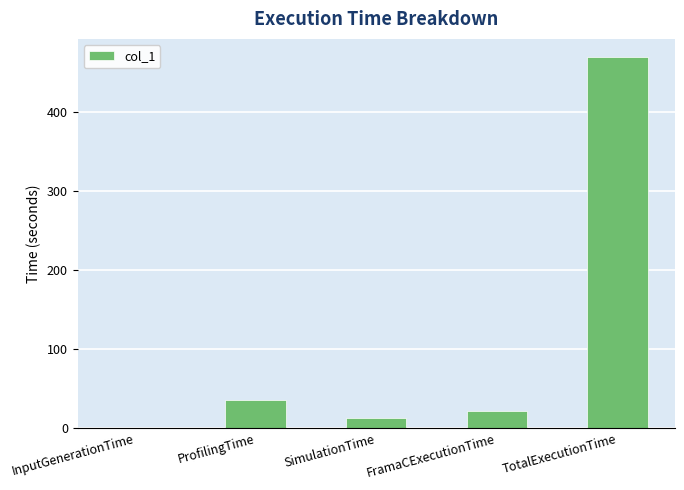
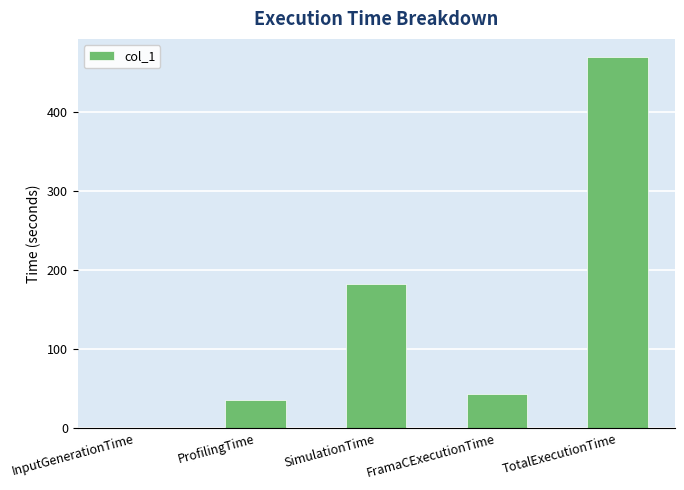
  {
    "ProfilingTime": 40,
-   "SimulationTime": 10,
-   "FramaCExecutionTime": 20,
+   "SimulationTime": 180,
+   "FramaCExecutionTime": 40,
    "TotalExecutionTime": 470
  }
